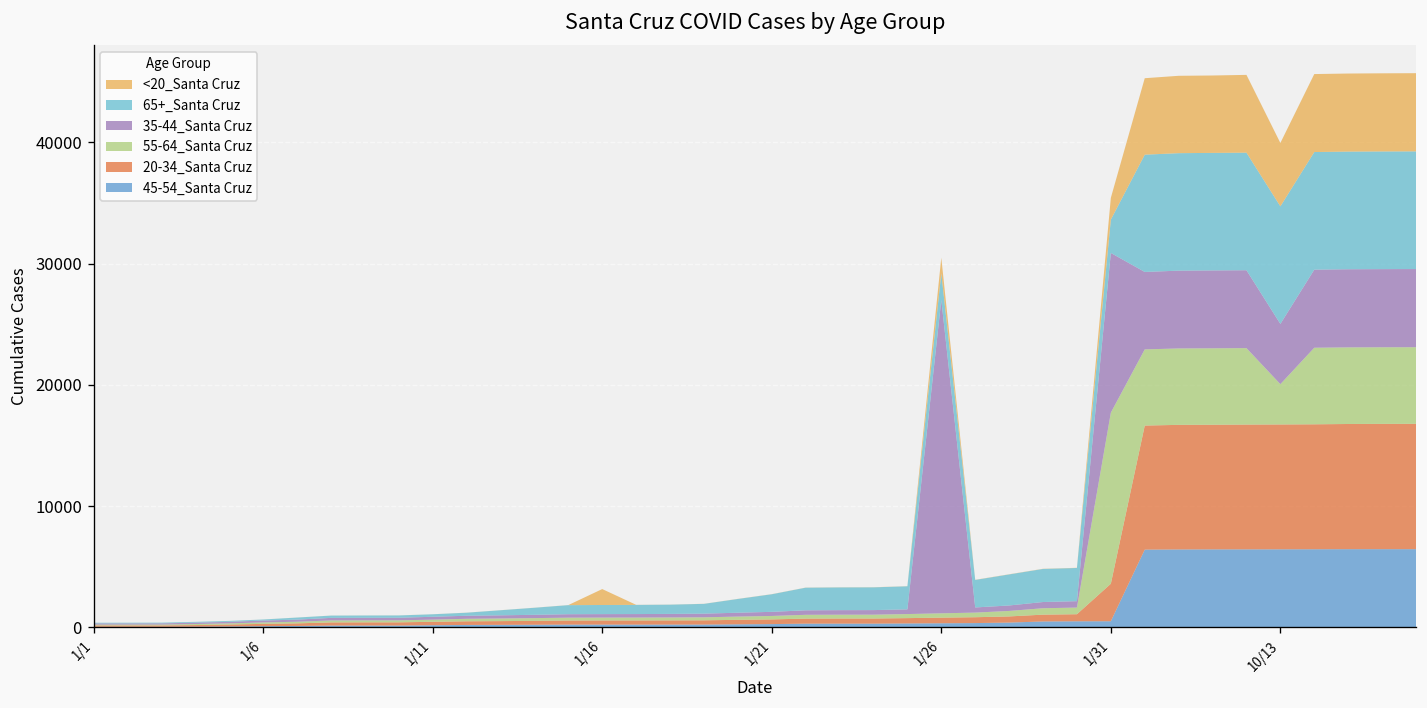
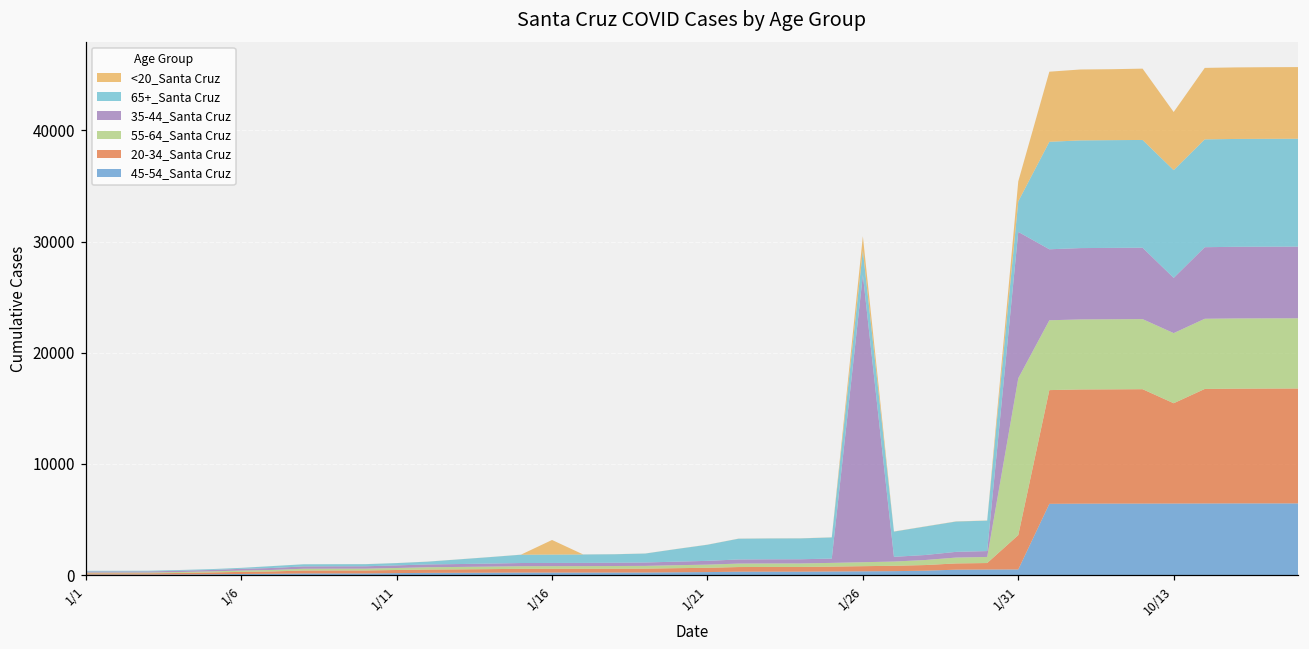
  {
    "20-34_Santa Cruz": {
      "1/21": 400,
      "1/26": 500,
      "1/31": 3100,
-     "10/13": 10300
+     "10/13": 9000
    },
    "55-64_Santa Cruz": {
      "1/21": 300,
      "1/26": 400,
      "1/31": 14100,
-     "10/13": 3300
+     "10/13": 6300
    },
    "35-44_Santa Cruz": {
      "1/16": 300,
      "1/21": 300,
      "1/26": 25800,
      "1/31": 13200,
      "10/13": 5000
    },
    "<20_Santa Cruz": {
      "1/16": 1300,
      "1/26": 1300,
      "1/31": 1800,
      "10/13": 5200
    }
  }
